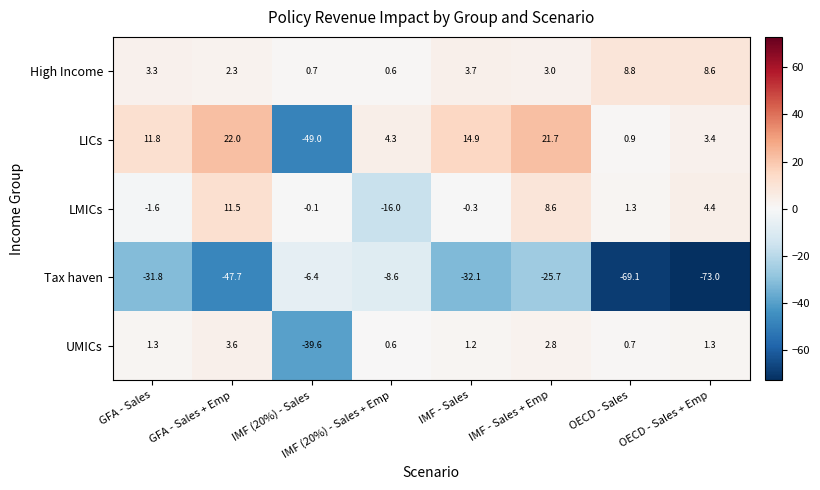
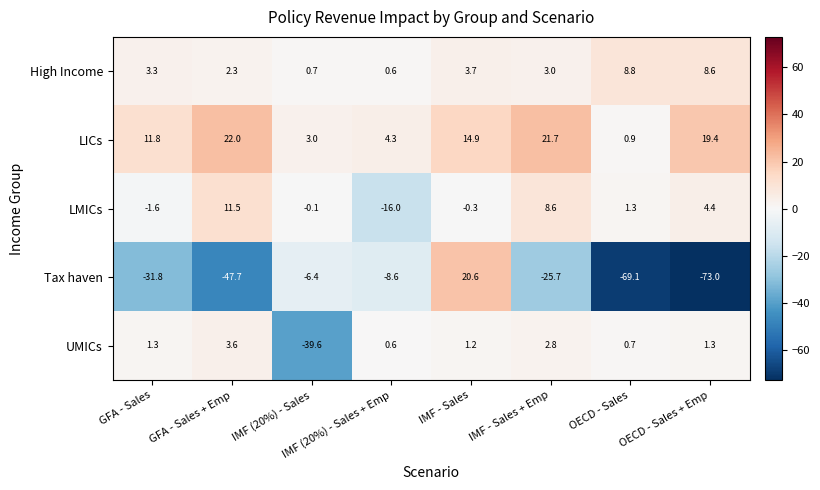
  {
    "High Income": {
      "GFA - Sales": 3.3,
      "GFA - Sales + Emp": 2.3,
      "IMF (20%) - Sales": 0.7,
      "IMF (20%) - Sales + Emp": 0.6,
      "IMF - Sales": 3.7,
      "IMF - Sales + Emp": 3.0,
      "OECD - Sales": 8.8,
      "OECD - Sales + Emp": 8.6
    },
    "LICs": {
      "GFA - Sales": 11.8,
      "GFA - Sales + Emp": 22.0,
-     "IMF (20%) - Sales": -49.0,
+     "IMF (20%) - Sales": 3.0,
      "IMF (20%) - Sales + Emp": 4.3,
      "IMF - Sales": 14.9,
      "IMF - Sales + Emp": 21.7,
      "OECD - Sales": 0.9,
-     "OECD - Sales + Emp": 3.4
+     "OECD - Sales + Emp": 19.4
    },
    "LMICs": {
      "GFA - Sales": -1.6,
      "GFA - Sales + Emp": 11.5,
      "IMF (20%) - Sales": -0.1,
      "IMF (20%) - Sales + Emp": -16.0,
      "IMF - Sales": -0.3,
      "IMF - Sales + Emp": 8.6,
      "OECD - Sales": 1.3,
      "OECD - Sales + Emp": 4.4
    },
    "Tax haven": {
      "GFA - Sales": -31.8,
      "GFA - Sales + Emp": -47.7,
      "IMF (20%) - Sales": -6.4,
      "IMF (20%) - Sales + Emp": -8.6,
-     "IMF - Sales": -32.1,
+     "IMF - Sales": 20.6,
      "IMF - Sales + Emp": -25.7,
      "OECD - Sales": -69.1,
      "OECD - Sales + Emp": -73.0
    },
    "UMICs": {
      "GFA - Sales": 1.3,
      "GFA - Sales + Emp": 3.6,
      "IMF (20%) - Sales": -39.6,
      "IMF (20%) - Sales + Emp": 0.6,
      "IMF - Sales": 1.2,
      "IMF - Sales + Emp": 2.8,
      "OECD - Sales": 0.7,
      "OECD - Sales + Emp": 1.3
    }
  }
